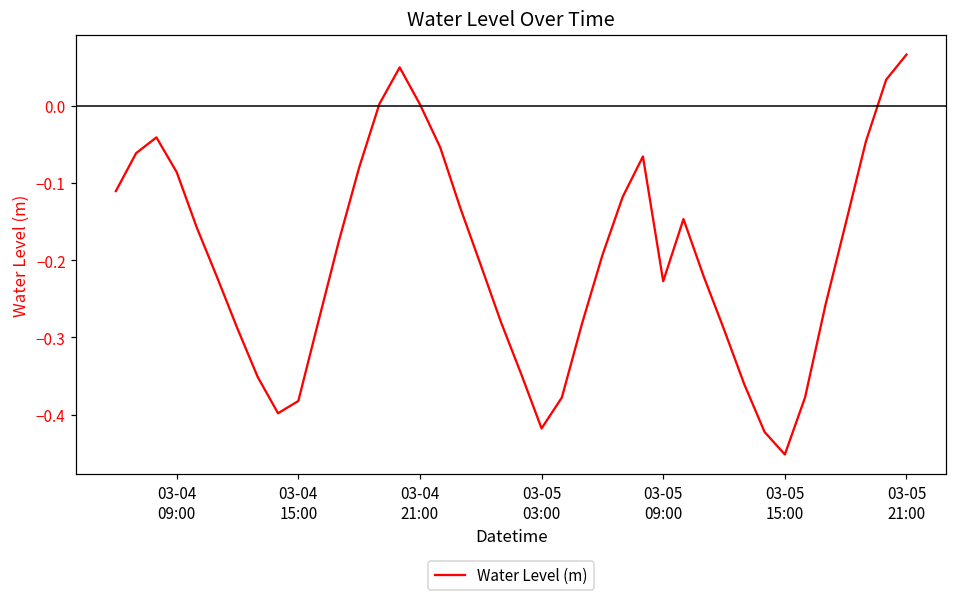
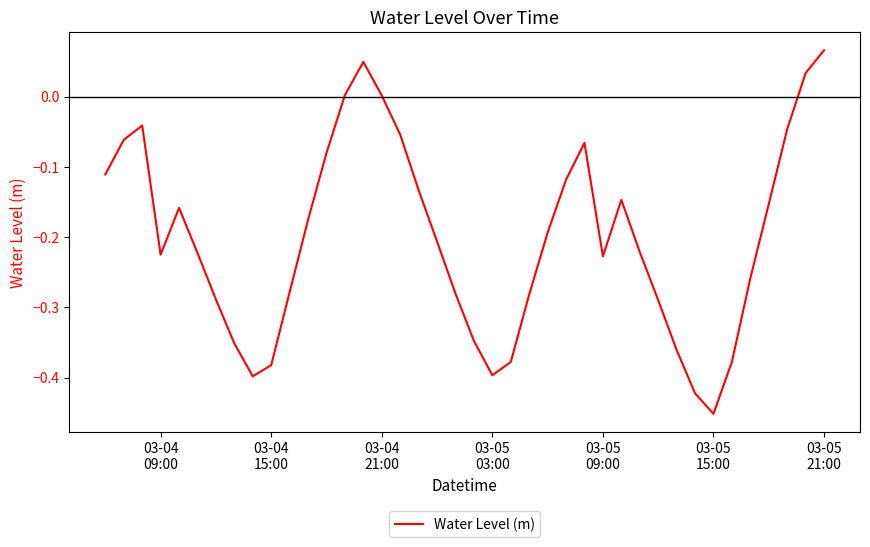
  {
-   "03-04 09:00": -0.09,
+   "03-04 09:00": -0.23,
    "03-04 15:00": -0.38,
    "03-04 21:00": 0.00,
-   "03-05 03:00": -0.42,
+   "03-05 03:00": -0.40,
    "03-05 09:00": -0.23,
    "03-05 15:00": -0.45,
    "03-05 21:00": 0.07
  }
